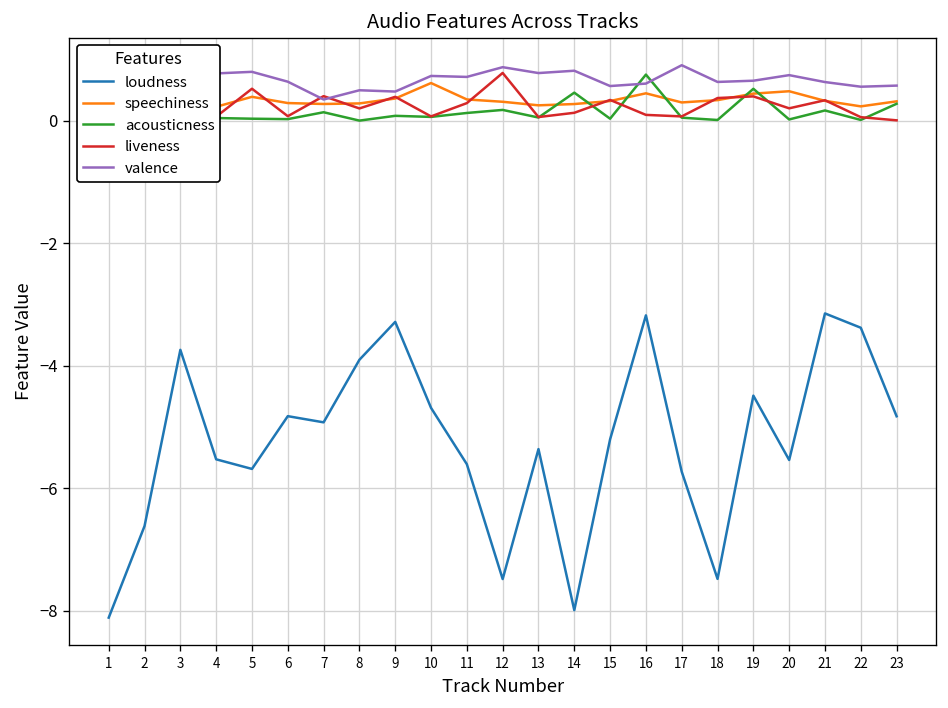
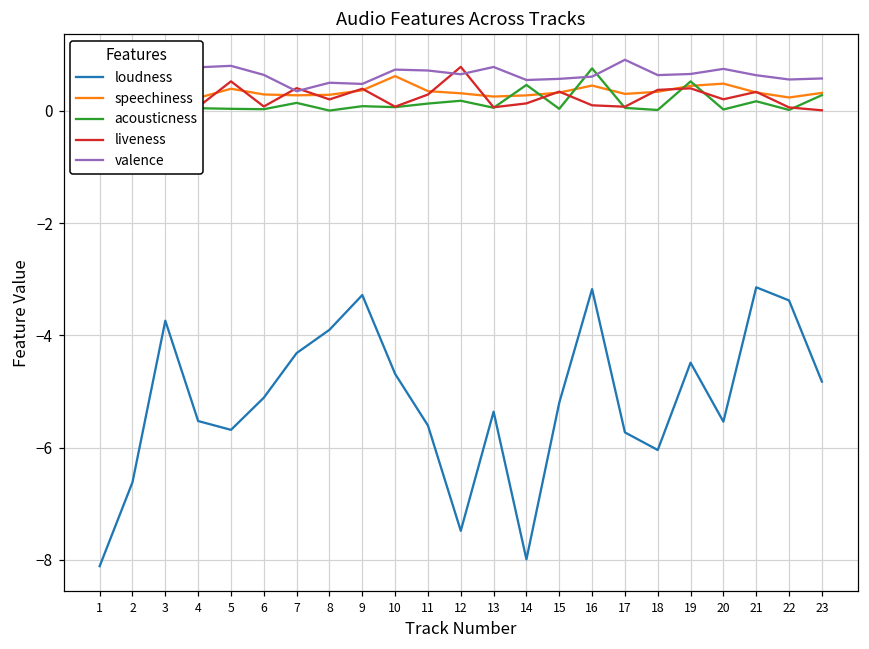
  {
    "loudness": {
      "1": -8.1,
      "2": -6.6,
      "3": -3.7,
      "4": -5.5,
      "5": -5.7,
-     "6": -4.8,
-     "7": -4.9,
+     "6": -5.1,
+     "7": -4.3,
      "8": -3.9,
      "9": -3.3,
      "10": -4.7,
      "11": -5.6,
      "12": -7.5,
      "13": -5.4,
      "14": -8.0,
      "15": -5.2,
      "16": -3.2,
      "17": -5.7,
-     "18": -7.5,
+     "18": -6.0,
      "19": -4.5,
      "20": -5.5,
      "21": -3.1,
      "22": -3.4,
      "23": -4.8
    },
    "speechiness": {
      "5": 0.4,
      "6": 0.3,
      "7": 0.3,
      "8": 0.3,
      "10": 0.6,
      "11": 0.4,
      "12": 0.3,
      "13": 0.3,
      "14": 0.3,
      "16": 0.5,
      "17": 0.3,
      "20": 0.5,
      "22": 0.2
    },
    "acousticness": {
      "5": 0.0,
      "7": 0.1,
      "8": 0.0,
      "9": 0.1,
      "11": 0.1,
      "12": 0.2,
      "14": 0.5,
      "15": 0.0,
      "16": 0.8,
      "18": 0.0,
      "19": 0.5,
      "20": 0.0,
      "21": 0.2
    },
    "liveness": {
      "5": 0.5,
      "7": 0.4,
      "8": 0.2,
      "11": 0.3,
      "12": 0.8,
      "14": 0.1,
      "16": 0.1,
      "20": 0.2,
      "23": 0.0
    },
    "valence": {
      "5": 0.8,
      "6": 0.6,
      "7": 0.4,
      "8": 0.5,
      "9": 0.5,
      "10": 0.7,
      "11": 0.7,
-     "12": 0.9,
+     "12": 0.7,
      "13": 0.8,
-     "14": 0.8,
+     "14": 0.6,
      "15": 0.6,
      "16": 0.6,
      "17": 0.9,
      "18": 0.6,
      "19": 0.7,
      "20": 0.7,
      "21": 0.6,
      "22": 0.6,
      "23": 0.6
    }
  }
